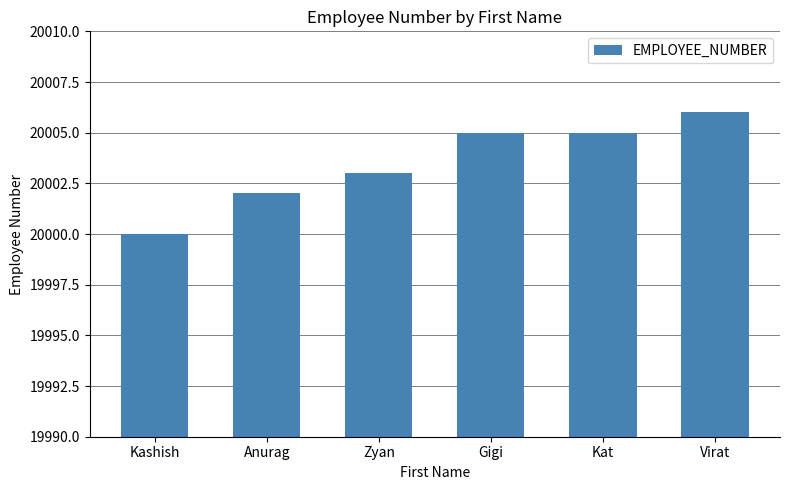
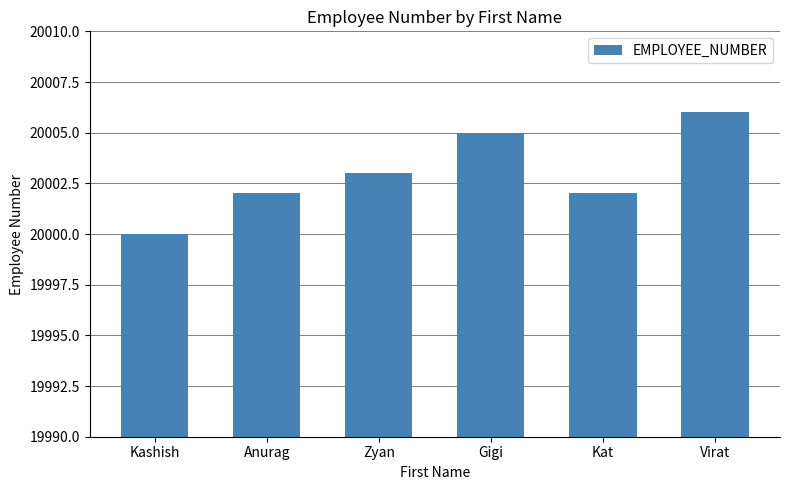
  {
    "Kashish": 20000,
    "Anurag": 20002,
    "Zyan": 20003,
    "Gigi": 20005,
-   "Kat": 20005,
+   "Kat": 20002,
    "Virat": 20006
  }
